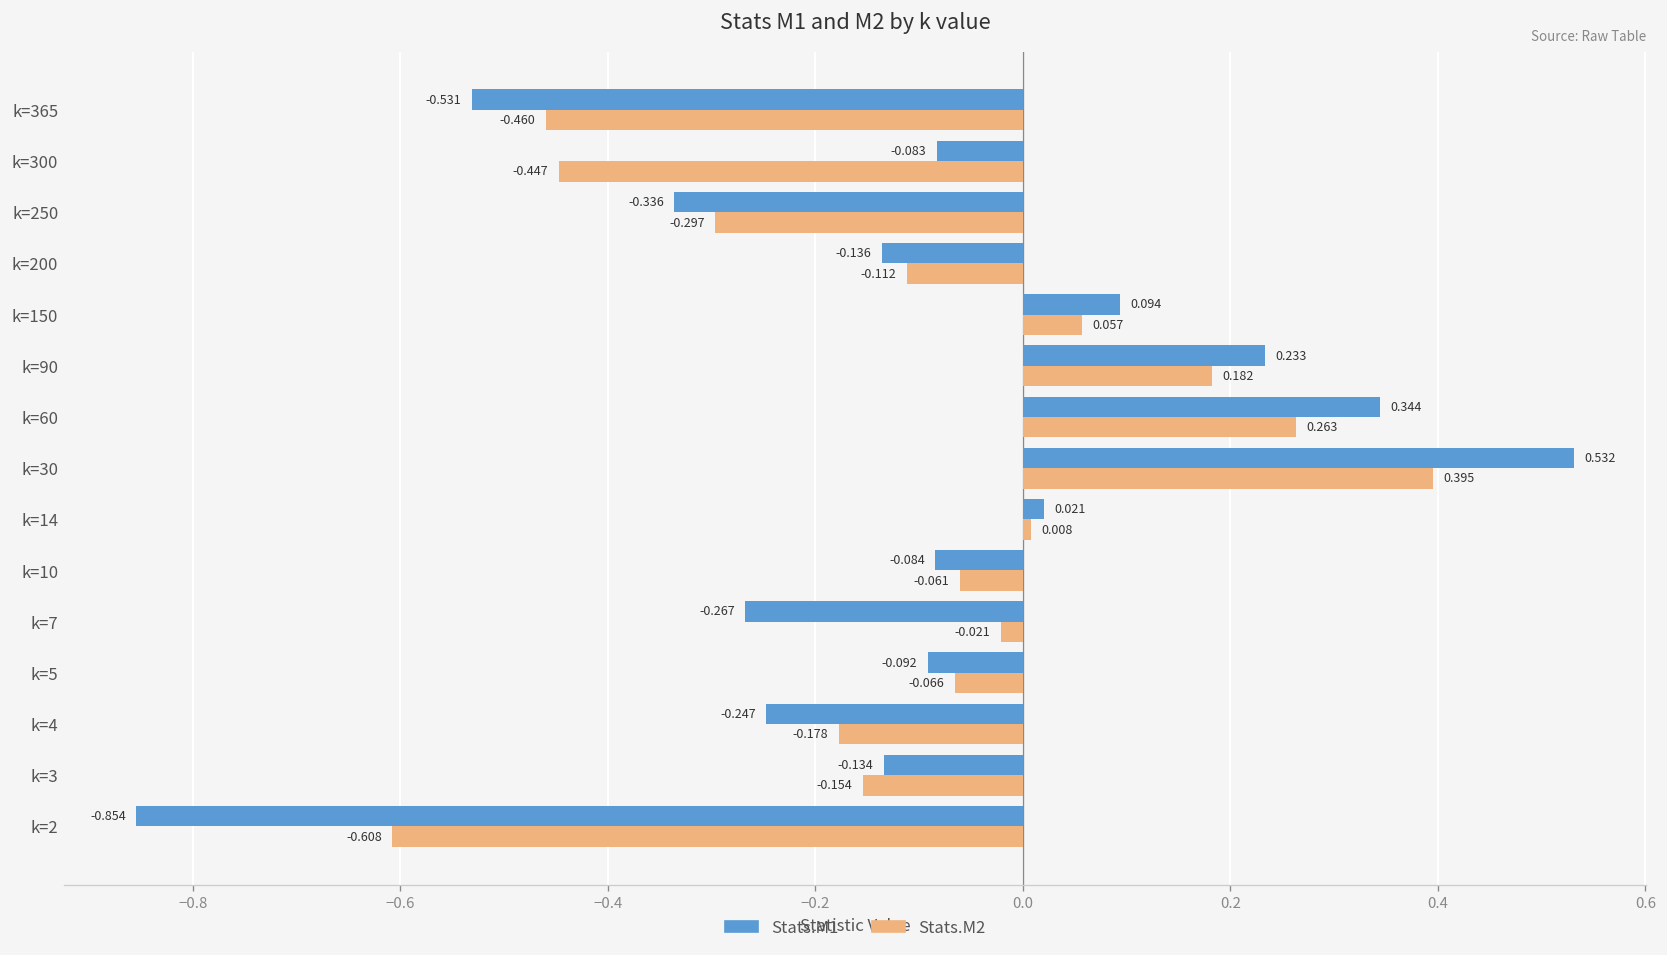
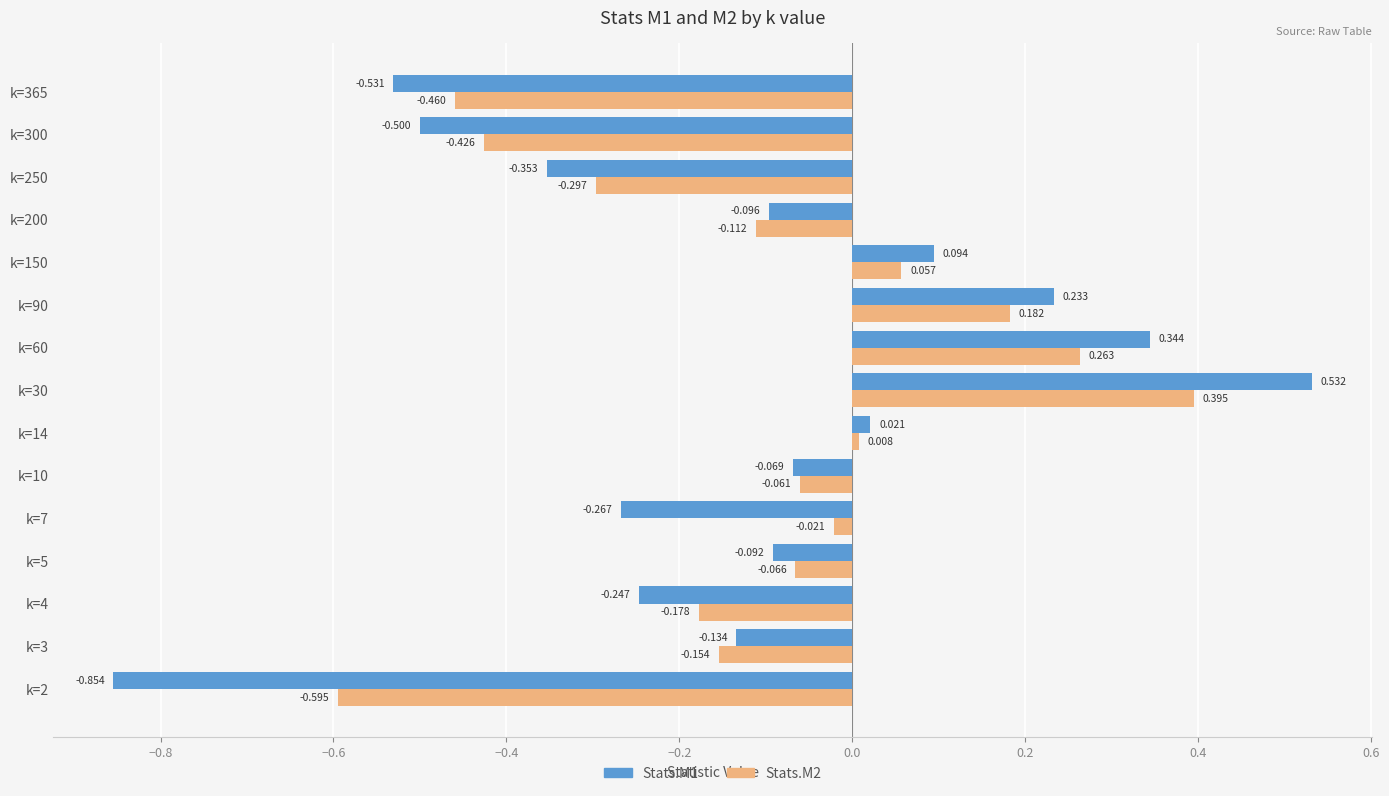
  {
    "Stats.M1": {
      "k=365": -0.531,
-     "k=300": -0.083,
-     "k=250": -0.336,
-     "k=200": -0.136,
+     "k=300": -0.500,
+     "k=250": -0.353,
+     "k=200": -0.096,
      "k=150": 0.094,
      "k=90": 0.233,
      "k=60": 0.344,
      "k=30": 0.532,
      "k=14": 0.021,
-     "k=10": -0.084,
+     "k=10": -0.069,
      "k=7": -0.267,
      "k=5": -0.092,
      "k=4": -0.247,
      "k=3": -0.134,
      "k=2": -0.854
    },
    "Stats.M2": {
      "k=365": -0.460,
-     "k=300": -0.447,
+     "k=300": -0.426,
      "k=250": -0.297,
      "k=200": -0.112,
      "k=150": 0.057,
      "k=90": 0.182,
      "k=60": 0.263,
      "k=30": 0.395,
      "k=14": 0.008,
      "k=10": -0.061,
      "k=7": -0.021,
      "k=5": -0.066,
      "k=4": -0.178,
      "k=3": -0.154,
-     "k=2": -0.608
+     "k=2": -0.595
    }
  }
